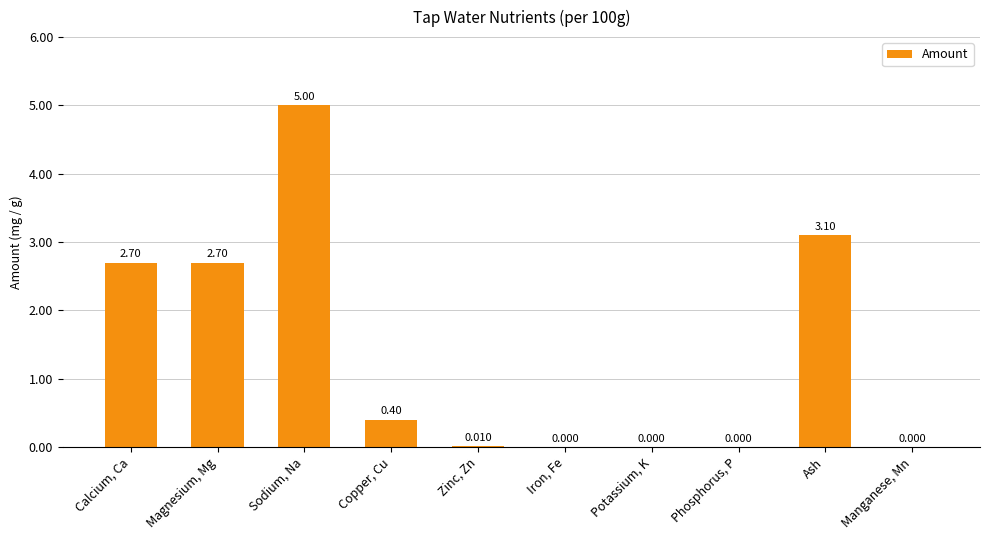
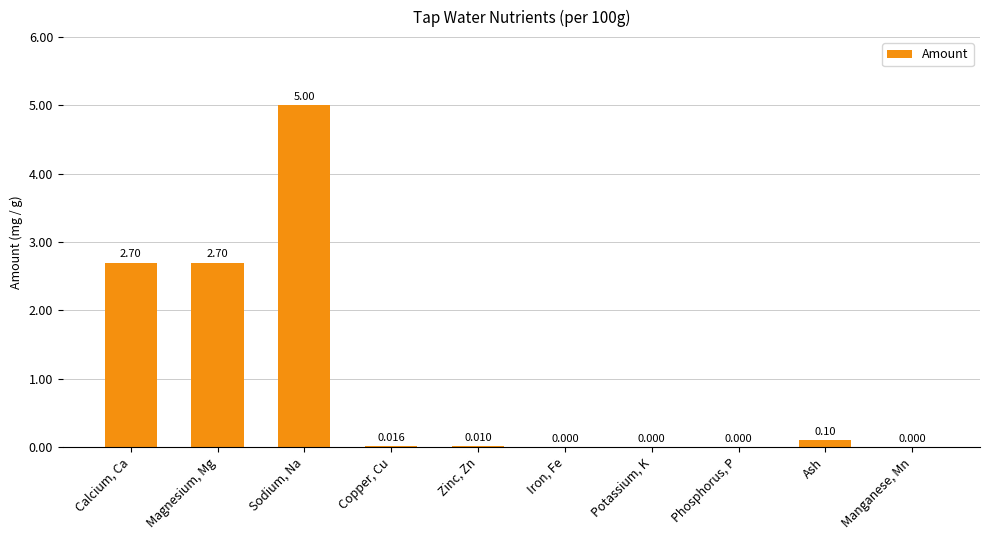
  {
    "Calcium, Ca": 2.70,
    "Magnesium, Mg": 2.70,
    "Sodium, Na": 5.00,
-   "Copper, Cu": 0.40,
+   "Copper, Cu": 0.016,
    "Zinc, Zn": 0.010,
    "Iron, Fe": 0.000,
    "Potassium, K": 0.000,
    "Phosphorus, P": 0.000,
-   "Ash": 3.10,
+   "Ash": 0.10,
    "Manganese, Mn": 0.000
  }
